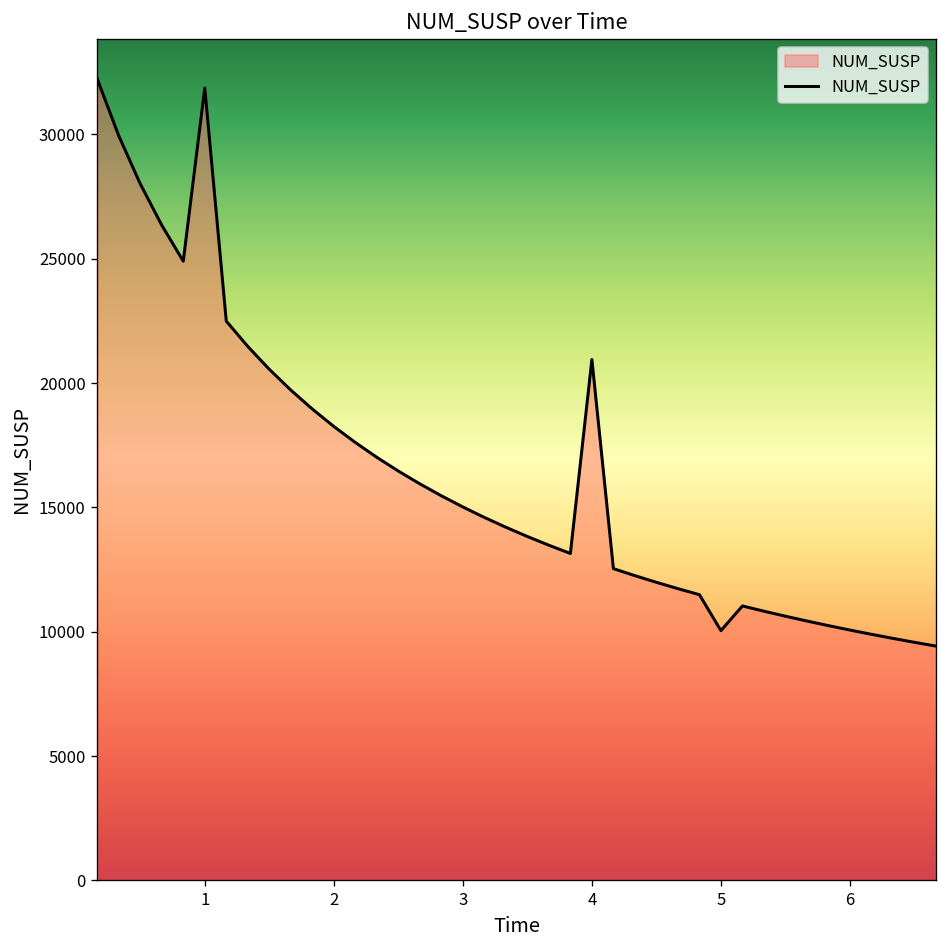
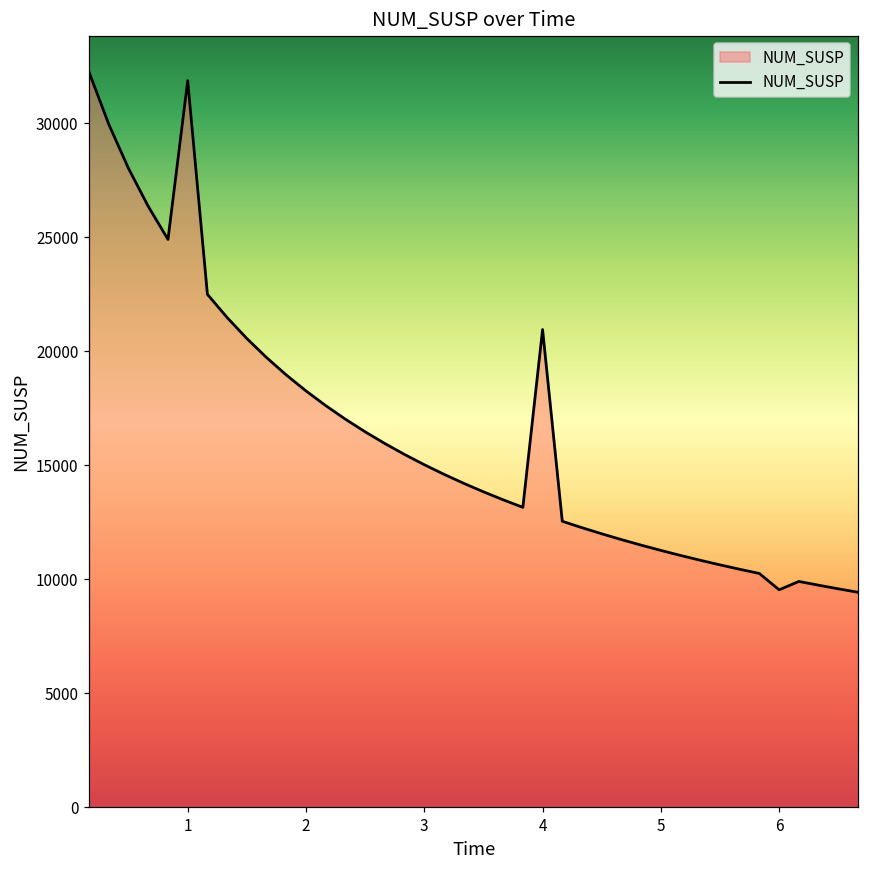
  {
    "1": 31900,
    "2": 18300,
    "3": 15000,
    "4": 21000,
-   "5": 10000,
-   "6": 10100
+   "5": 11300,
+   "6": 9500
  }
